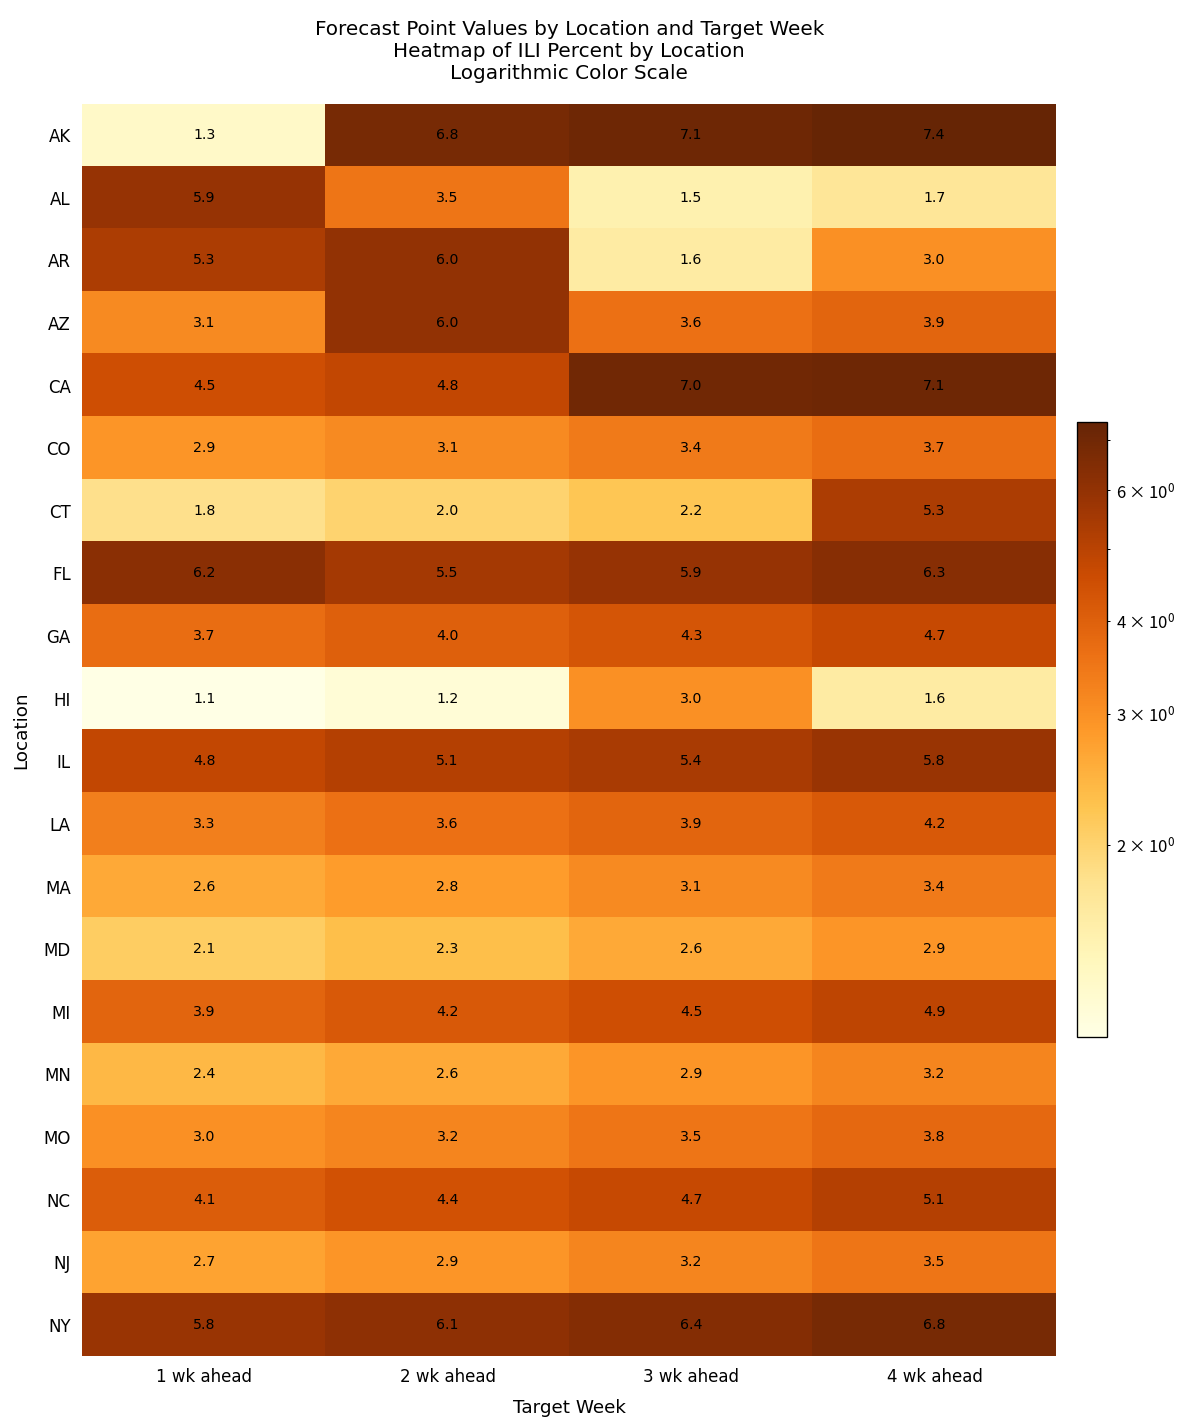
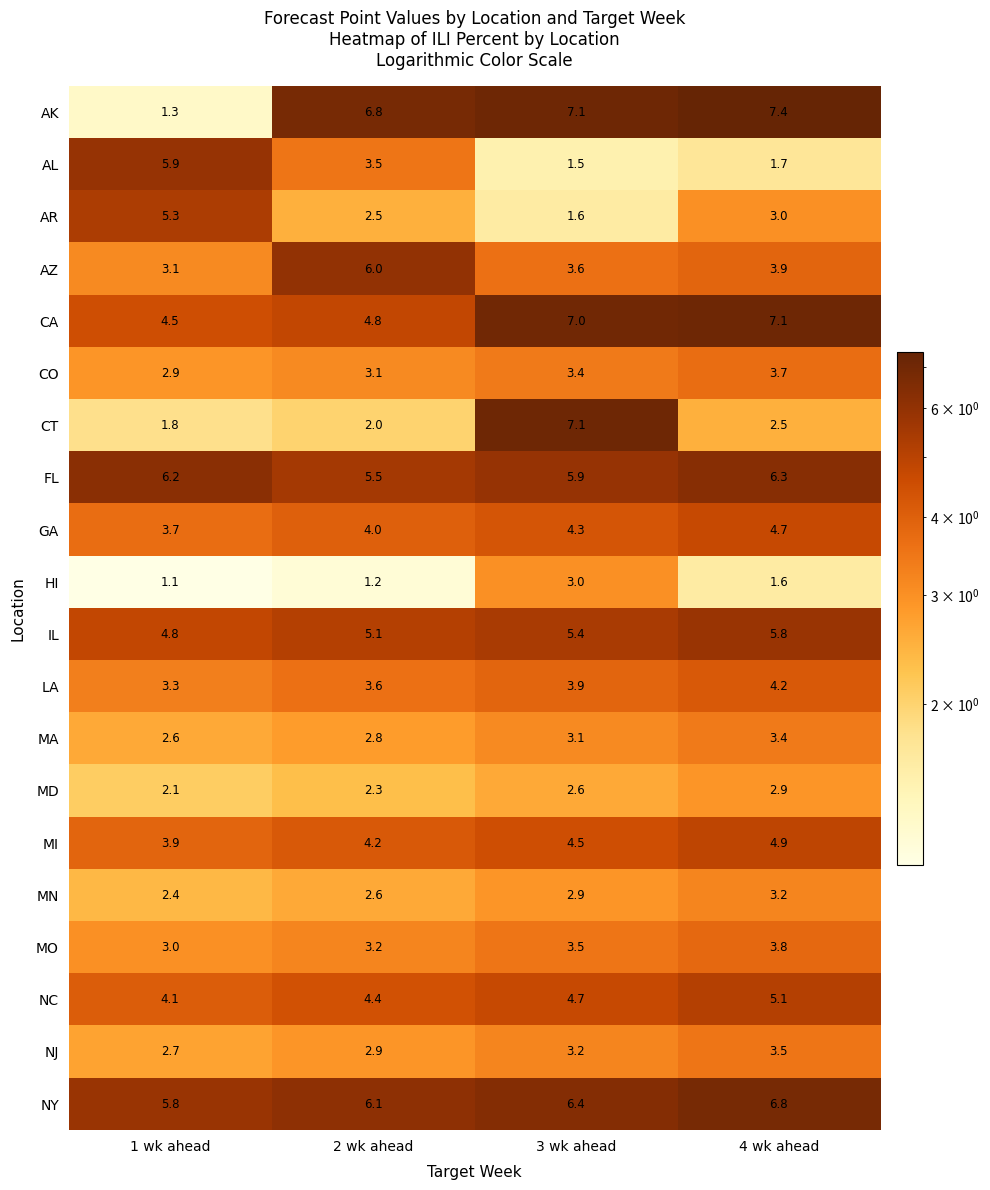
  {
    "AK": {
      "1 wk ahead": 1.3,
      "2 wk ahead": 6.8,
      "3 wk ahead": 7.1,
      "4 wk ahead": 7.4
    },
    "AL": {
      "1 wk ahead": 5.9,
      "2 wk ahead": 3.5,
      "3 wk ahead": 1.5,
      "4 wk ahead": 1.7
    },
    "AR": {
      "1 wk ahead": 5.3,
-     "2 wk ahead": 6.0,
+     "2 wk ahead": 2.5,
      "3 wk ahead": 1.6,
      "4 wk ahead": 3.0
    },
    "AZ": {
      "1 wk ahead": 3.1,
      "2 wk ahead": 6.0,
      "3 wk ahead": 3.6,
      "4 wk ahead": 3.9
    },
    "CA": {
      "1 wk ahead": 4.5,
      "2 wk ahead": 4.8,
      "3 wk ahead": 7.0,
      "4 wk ahead": 7.1
    },
    "CO": {
      "1 wk ahead": 2.9,
      "2 wk ahead": 3.1,
      "3 wk ahead": 3.4,
      "4 wk ahead": 3.7
    },
    "CT": {
      "1 wk ahead": 1.8,
      "2 wk ahead": 2.0,
-     "3 wk ahead": 2.2,
-     "4 wk ahead": 5.3
+     "3 wk ahead": 7.1,
+     "4 wk ahead": 2.5
    },
    "FL": {
      "1 wk ahead": 6.2,
      "2 wk ahead": 5.5,
      "3 wk ahead": 5.9,
      "4 wk ahead": 6.3
    },
    "GA": {
      "1 wk ahead": 3.7,
      "2 wk ahead": 4.0,
      "3 wk ahead": 4.3,
      "4 wk ahead": 4.7
    },
    "HI": {
      "1 wk ahead": 1.1,
      "2 wk ahead": 1.2,
      "3 wk ahead": 3.0,
      "4 wk ahead": 1.6
    },
    "IL": {
      "1 wk ahead": 4.8,
      "2 wk ahead": 5.1,
      "3 wk ahead": 5.4,
      "4 wk ahead": 5.8
    },
    "LA": {
      "1 wk ahead": 3.3,
      "2 wk ahead": 3.6,
      "3 wk ahead": 3.9,
      "4 wk ahead": 4.2
    },
    "MA": {
      "1 wk ahead": 2.6,
      "2 wk ahead": 2.8,
      "3 wk ahead": 3.1,
      "4 wk ahead": 3.4
    },
    "MD": {
      "1 wk ahead": 2.1,
      "2 wk ahead": 2.3,
      "3 wk ahead": 2.6,
      "4 wk ahead": 2.9
    },
    "MI": {
      "1 wk ahead": 3.9,
      "2 wk ahead": 4.2,
      "3 wk ahead": 4.5,
      "4 wk ahead": 4.9
    },
    "MN": {
      "1 wk ahead": 2.4,
      "2 wk ahead": 2.6,
      "3 wk ahead": 2.9,
      "4 wk ahead": 3.2
    },
    "MO": {
      "1 wk ahead": 3.0,
      "2 wk ahead": 3.2,
      "3 wk ahead": 3.5,
      "4 wk ahead": 3.8
    },
    "NC": {
      "1 wk ahead": 4.1,
      "2 wk ahead": 4.4,
      "3 wk ahead": 4.7,
      "4 wk ahead": 5.1
    },
    "NJ": {
      "1 wk ahead": 2.7,
      "2 wk ahead": 2.9,
      "3 wk ahead": 3.2,
      "4 wk ahead": 3.5
    },
    "NY": {
      "1 wk ahead": 5.8,
      "2 wk ahead": 6.1,
      "3 wk ahead": 6.4,
      "4 wk ahead": 6.8
    }
  }
